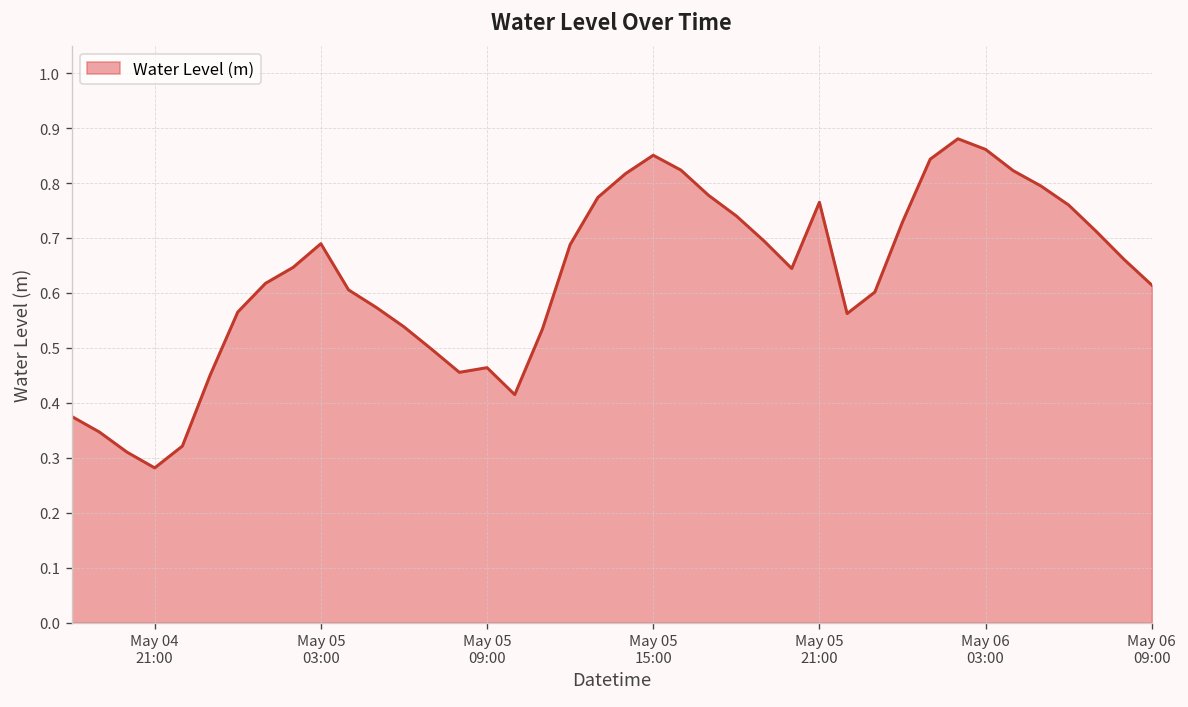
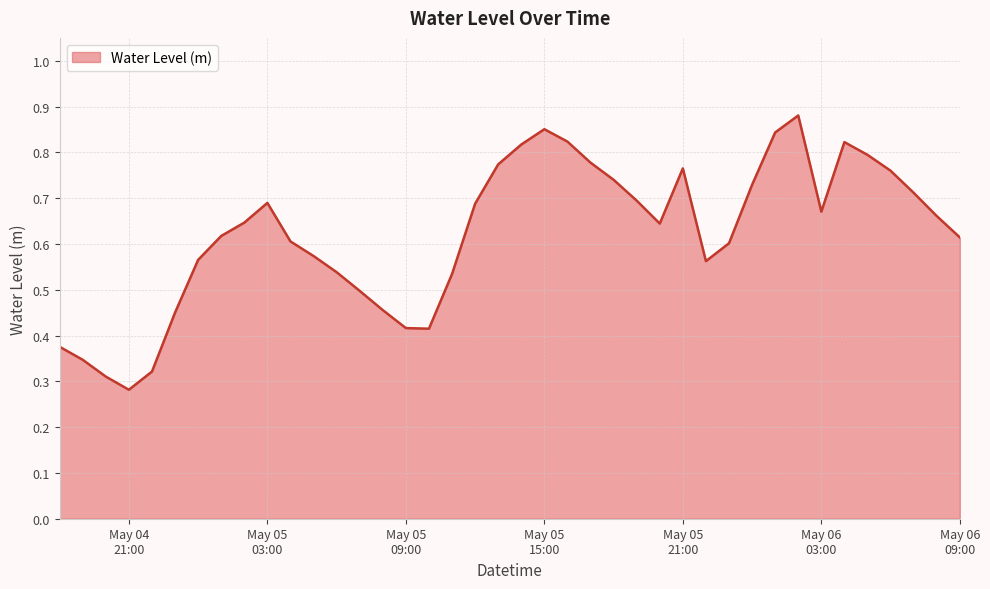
  {
    "May 04 21:00": 0.28,
    "May 05 03:00": 0.69,
-   "May 05 09:00": 0.46,
+   "May 05 09:00": 0.42,
    "May 05 15:00": 0.85,
    "May 05 21:00": 0.77,
-   "May 06 03:00": 0.86,
+   "May 06 03:00": 0.67,
    "May 06 09:00": 0.61
  }
